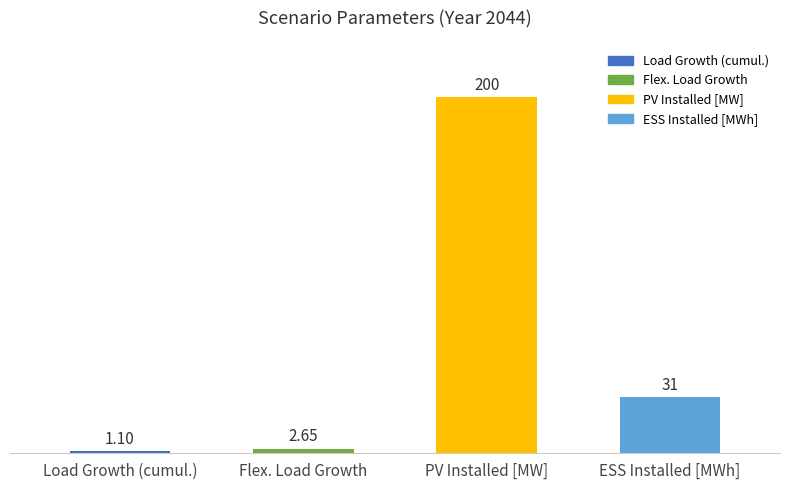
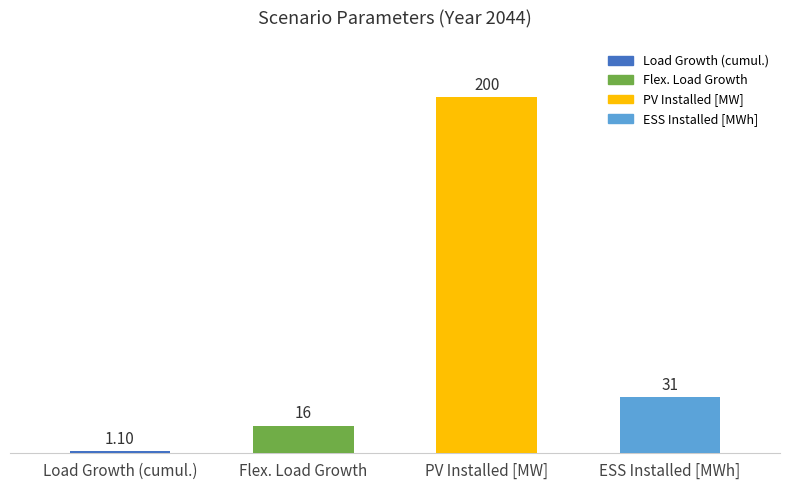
  {
    "Load Growth (cumul.)": 1.10,
-   "Flex. Load Growth": 2.65,
+   "Flex. Load Growth": 16,
    "PV Installed [MW]": 200,
    "ESS Installed [MWh]": 31
  }
